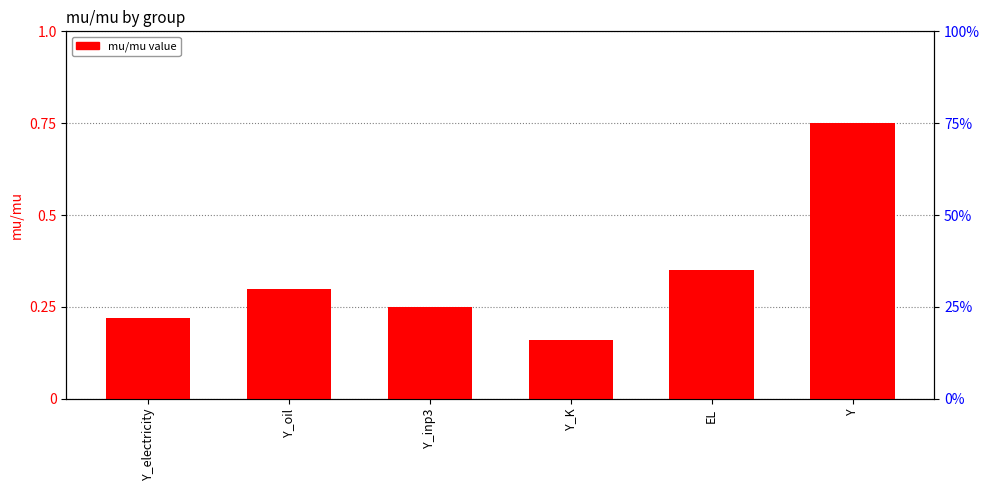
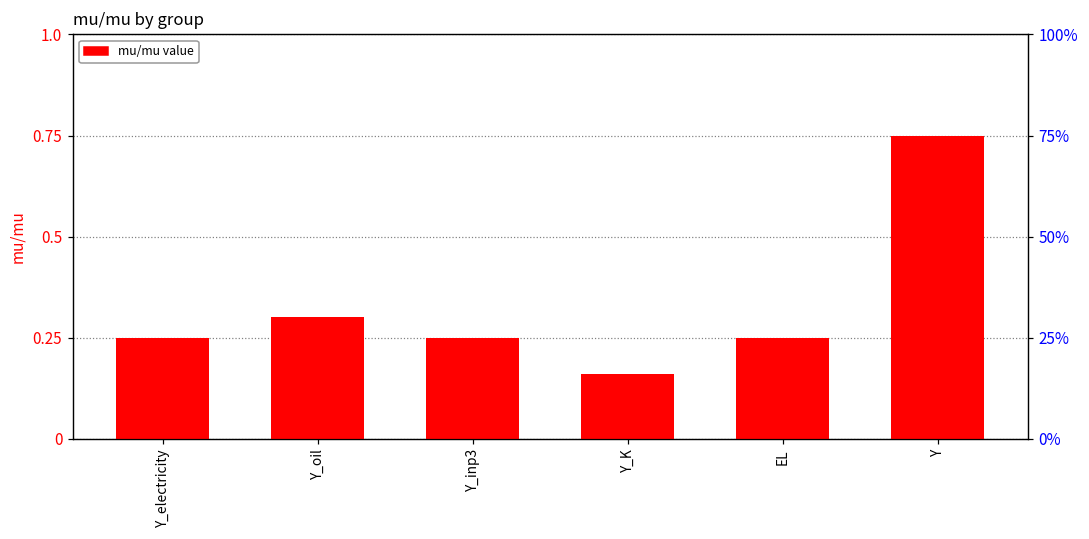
  {
-   "Y_electricity": 0.22,
+   "Y_electricity": 0.25,
    "Y_oil": 0.30,
    "Y_inp3": 0.25,
    "Y_K": 0.16,
-   "EL": 0.35,
+   "EL": 0.25,
    "Y": 0.75
  }
